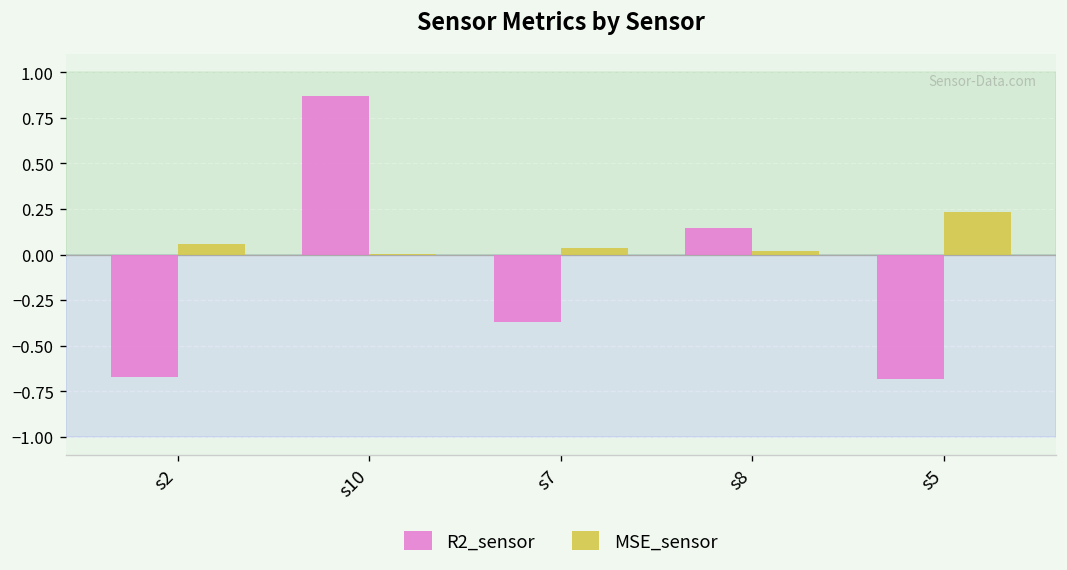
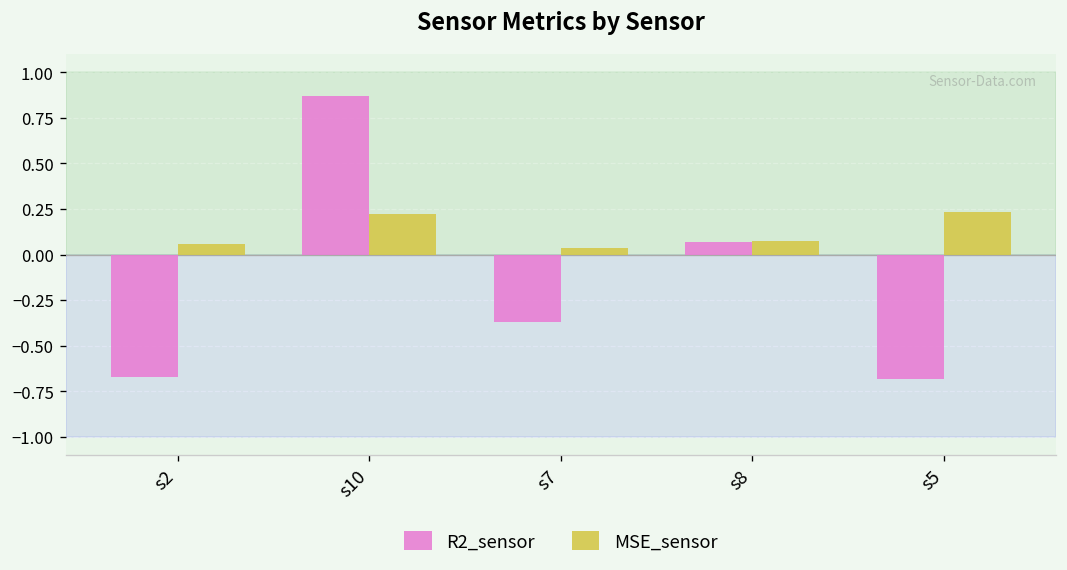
  {
    "R2_sensor": {
      "s2": -0.67,
      "s10": 0.87,
      "s7": -0.37,
-     "s8": 0.14,
+     "s8": 0.07,
      "s5": -0.69
    },
    "MSE_sensor": {
      "s2": 0.06,
-     "s10": 0.01,
+     "s10": 0.22,
      "s7": 0.04,
-     "s8": 0.02,
+     "s8": 0.08,
      "s5": 0.24
    }
  }
